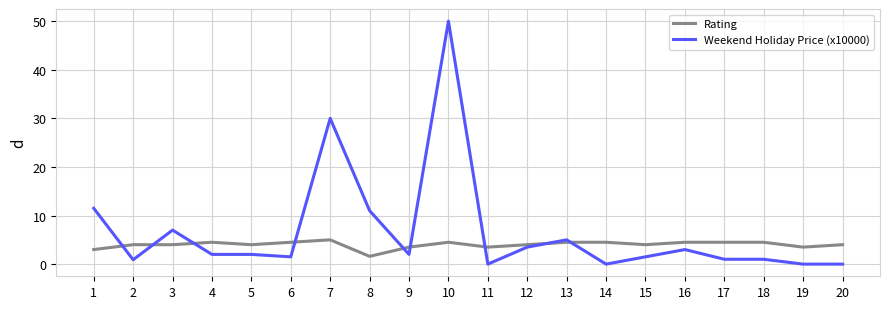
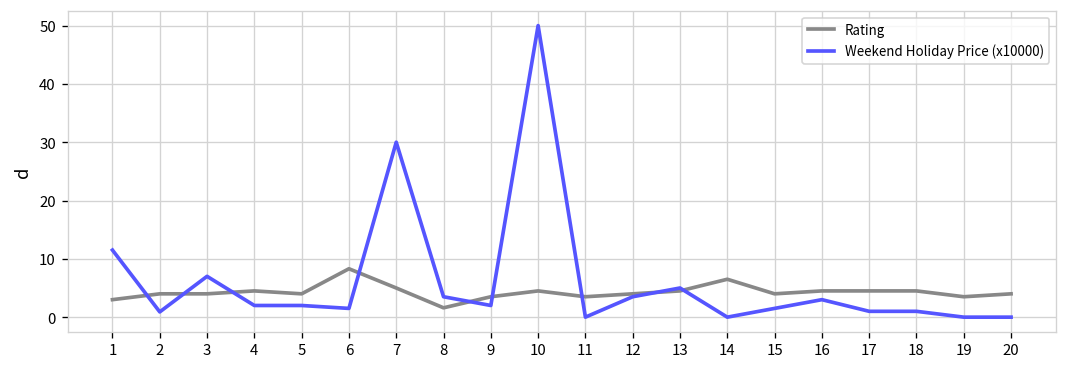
  {
    "Rating": {
      "1": 3,
      "2": 4,
      "3": 4,
      "4": 5,
      "5": 4,
-     "6": 5,
+     "6": 8,
      "7": 5,
      "8": 2,
      "9": 4,
      "10": 5,
      "11": 4,
-     "14": 5,
+     "14": 7,
      "15": 4,
      "16": 5,
      "17": 5,
      "18": 5,
      "19": 4,
      "20": 4
    },
    "Weekend Holiday Price (x10000)": {
      "1": 12,
      "2": 1,
      "3": 7,
      "4": 2,
      "5": 2,
      "6": 2,
      "7": 30,
-     "8": 11,
+     "8": 4,
      "9": 2,
      "10": 50,
      "11": 0,
      "14": 0,
      "15": 2,
      "16": 3,
      "17": 1,
      "18": 1,
      "19": 0,
      "20": 0
    }
  }
